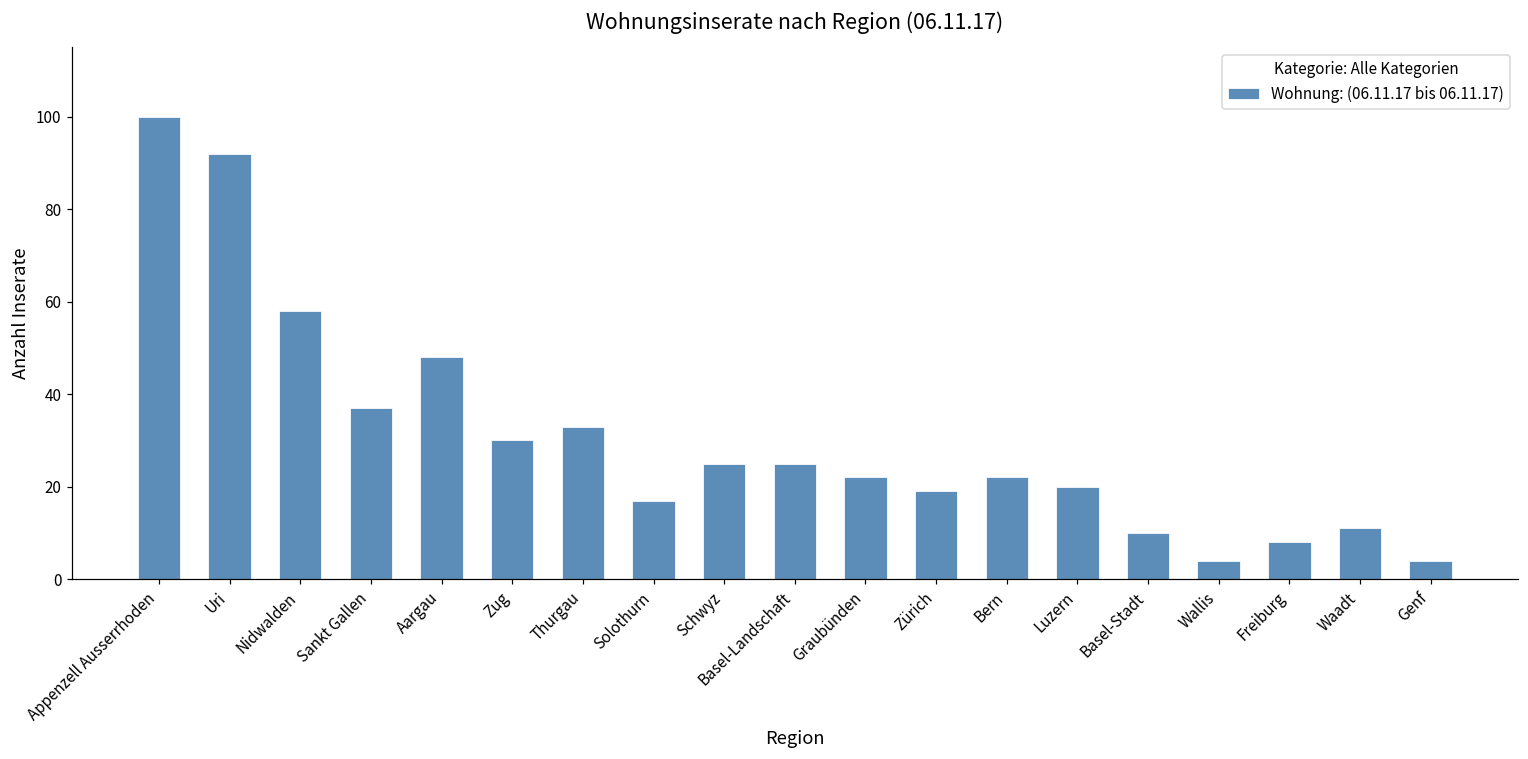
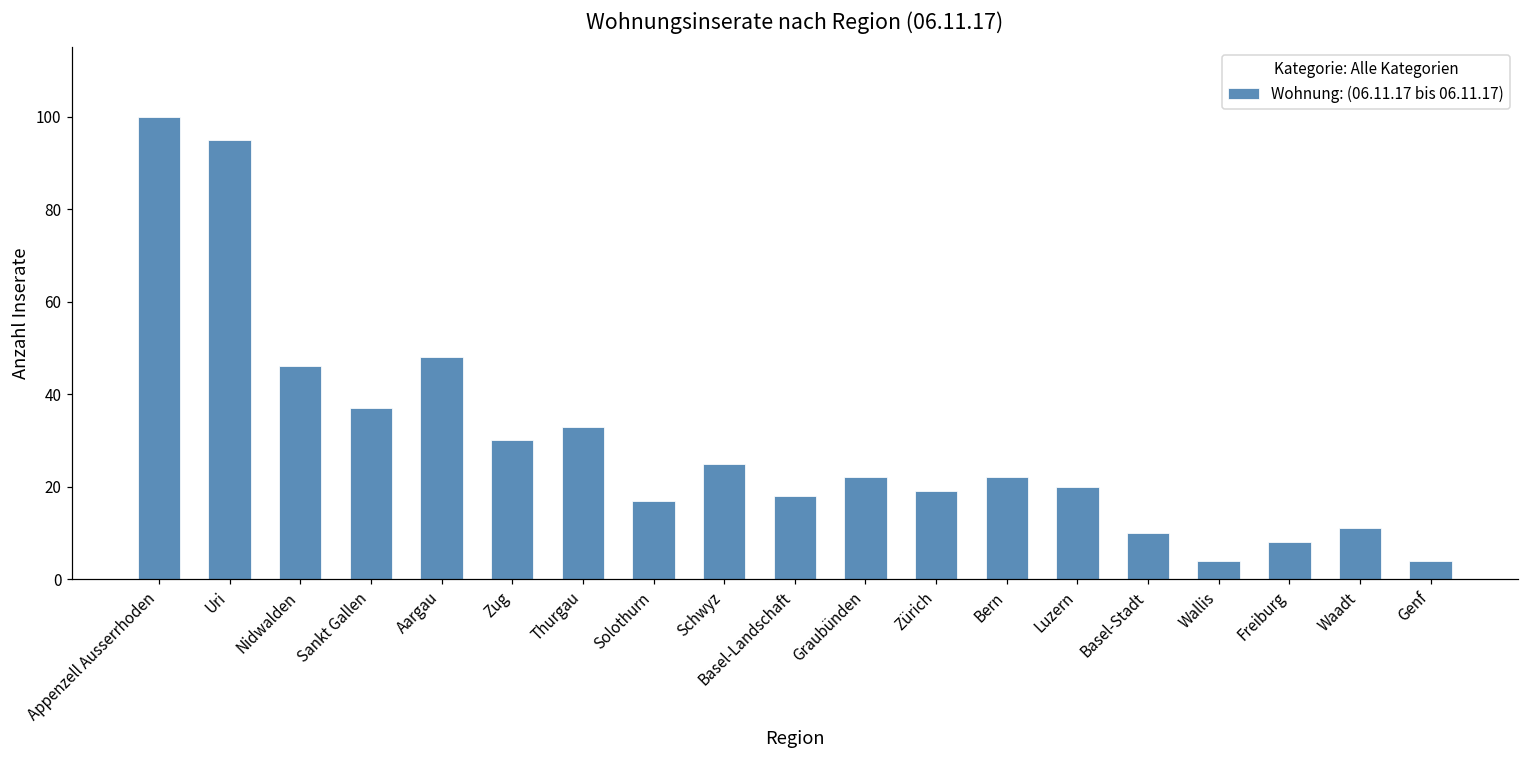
  {
    "Appenzell Ausserrhoden": 100,
-   "Uri": 92,
-   "Nidwalden": 58,
+   "Uri": 95,
+   "Nidwalden": 46,
    "Sankt Gallen": 37,
    "Aargau": 48,
    "Zug": 30,
    "Thurgau": 33,
    "Solothurn": 17,
    "Schwyz": 25,
-   "Basel-Landschaft": 25,
+   "Basel-Landschaft": 18,
    "Graubünden": 22,
    "Zürich": 19,
    "Bern": 22,
    "Luzern": 20,
    "Basel-Stadt": 10,
    "Wallis": 4,
    "Freiburg": 8,
    "Waadt": 11,
    "Genf": 4
  }
